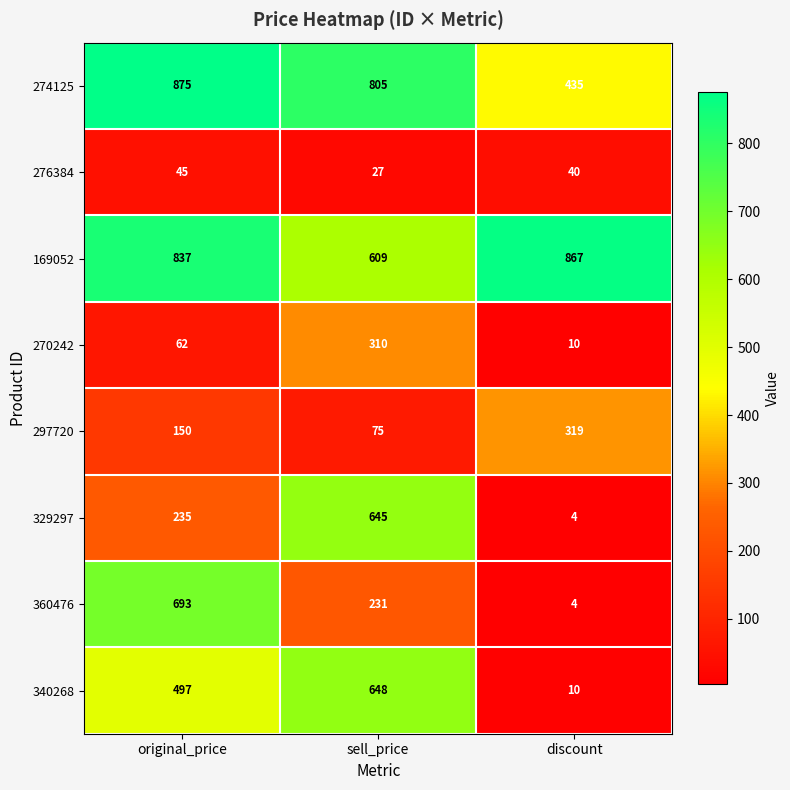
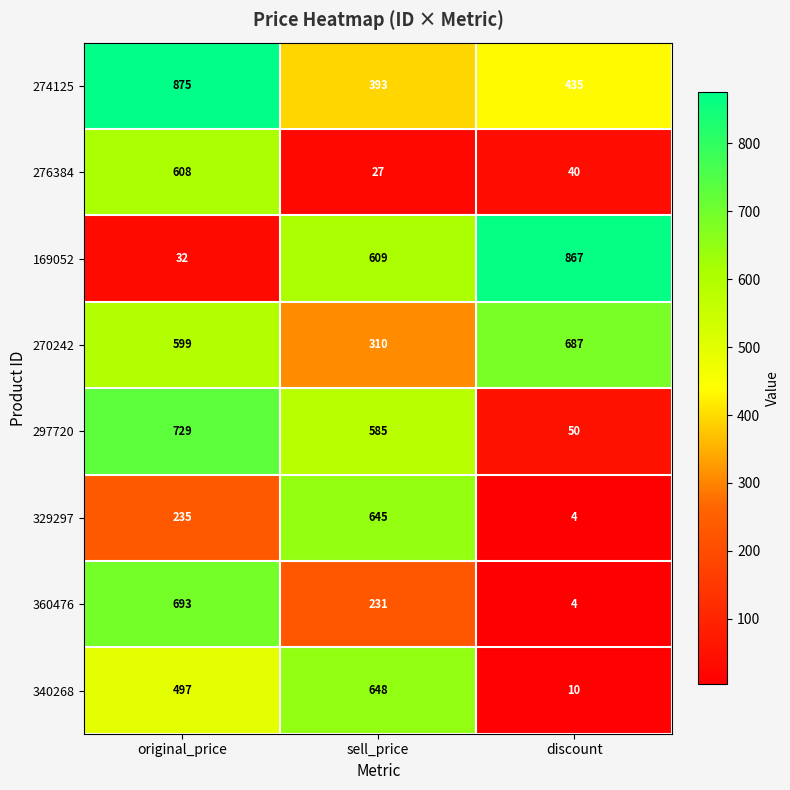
  {
    "274125": {
      "original_price": 875,
-     "sell_price": 805,
+     "sell_price": 393,
      "discount": 435
    },
    "276384": {
-     "original_price": 45,
+     "original_price": 608,
      "sell_price": 27,
      "discount": 40
    },
    "169052": {
-     "original_price": 837,
+     "original_price": 32,
      "sell_price": 609,
      "discount": 867
    },
    "270242": {
-     "original_price": 62,
+     "original_price": 599,
      "sell_price": 310,
-     "discount": 10
+     "discount": 687
    },
    "297720": {
-     "original_price": 150,
-     "sell_price": 75,
-     "discount": 319
+     "original_price": 729,
+     "sell_price": 585,
+     "discount": 50
    },
    "329297": {
      "original_price": 235,
      "sell_price": 645,
      "discount": 4
    },
    "360476": {
      "original_price": 693,
      "sell_price": 231,
      "discount": 4
    },
    "340268": {
      "original_price": 497,
      "sell_price": 648,
      "discount": 10
    }
  }
